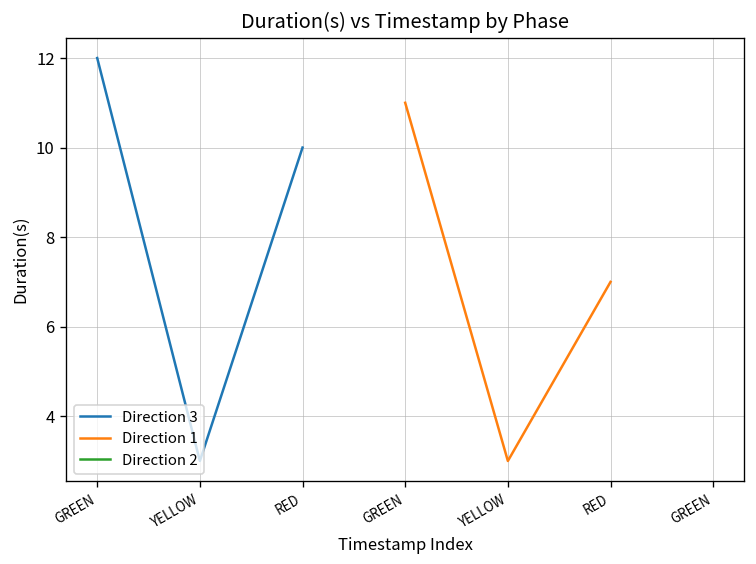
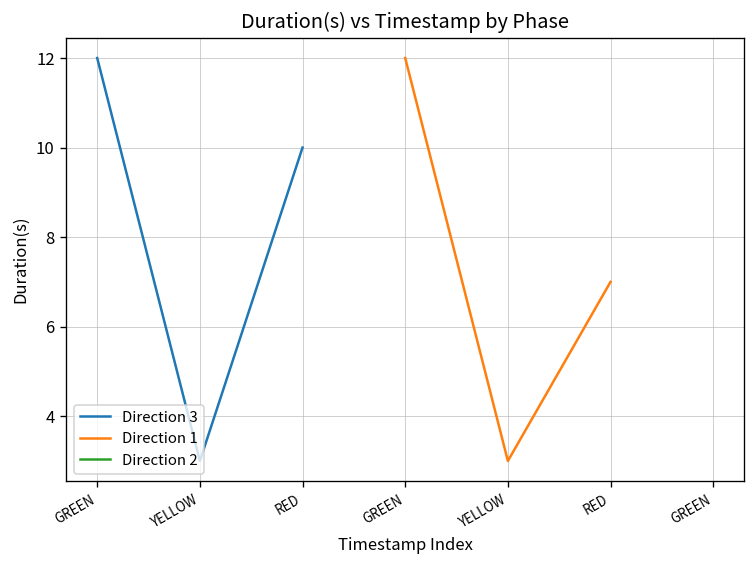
  {
    "Direction 3": {
      "GREEN": 12,
      "RED": 10
    },
    "Direction 1": {
-     "GREEN": 11,
+     "GREEN": 12,
      "YELLOW": 3,
      "RED": 7
    },
    "Direction 2": {
      "GREEN": 11
    }
  }
